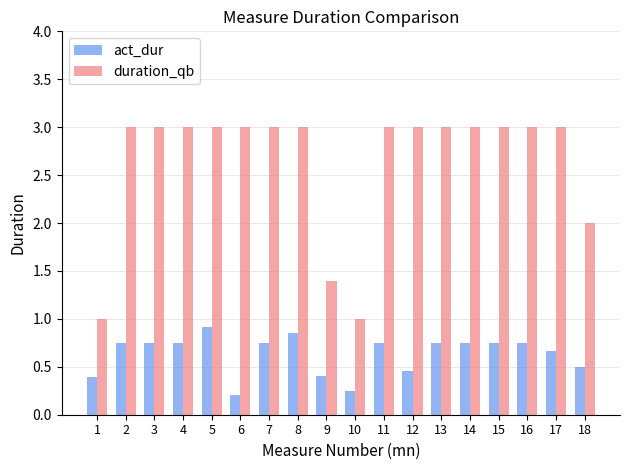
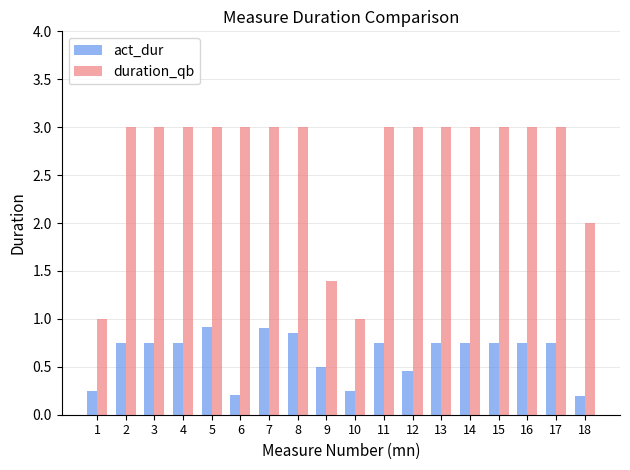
  {
    "act_dur": {
-     "1": 0.4,
+     "1": 0.3,
      "2": 0.8,
      "3": 0.8,
      "4": 0.8,
      "5": 0.9,
      "6": 0.2,
-     "7": 0.8,
+     "7": 0.9,
      "8": 0.9,
-     "9": 0.4,
+     "9": 0.5,
      "10": 0.3,
      "11": 0.8,
      "12": 0.5,
      "13": 0.8,
      "14": 0.8,
      "15": 0.8,
      "16": 0.8,
-     "17": 0.7,
-     "18": 0.5
+     "17": 0.8,
+     "18": 0.2
    },
    "duration_qb": {
      "1": 1.0,
      "2": 3.0,
      "3": 3.0,
      "4": 3.0,
      "5": 3.0,
      "6": 3.0,
      "7": 3.0,
      "8": 3.0,
      "9": 1.4,
      "10": 1.0,
      "11": 3.0,
      "12": 3.0,
      "13": 3.0,
      "14": 3.0,
      "15": 3.0,
      "16": 3.0,
      "17": 3.0,
      "18": 2.0
    }
  }
